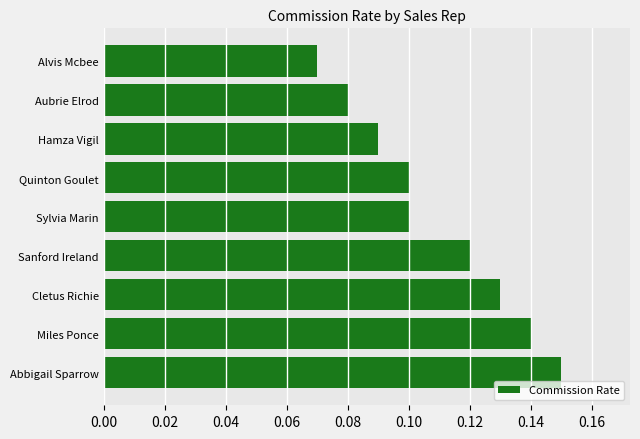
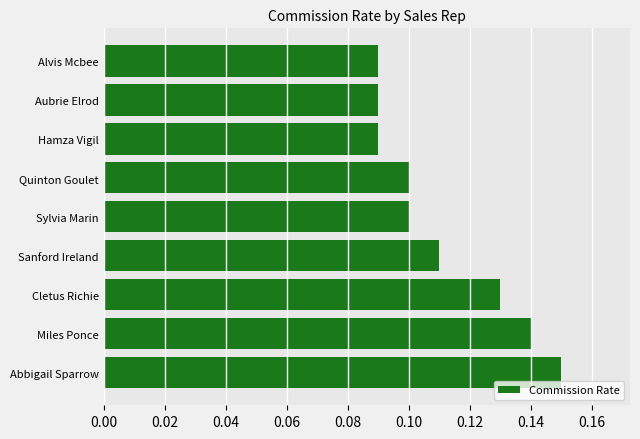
  {
-   "Alvis Mcbee": 0.07,
-   "Aubrie Elrod": 0.08,
+   "Alvis Mcbee": 0.09,
+   "Aubrie Elrod": 0.09,
    "Hamza Vigil": 0.09,
    "Quinton Goulet": 0.10,
    "Sylvia Marin": 0.10,
-   "Sanford Ireland": 0.12,
+   "Sanford Ireland": 0.11,
    "Cletus Richie": 0.13,
    "Miles Ponce": 0.14,
    "Abbigail Sparrow": 0.15
  }
